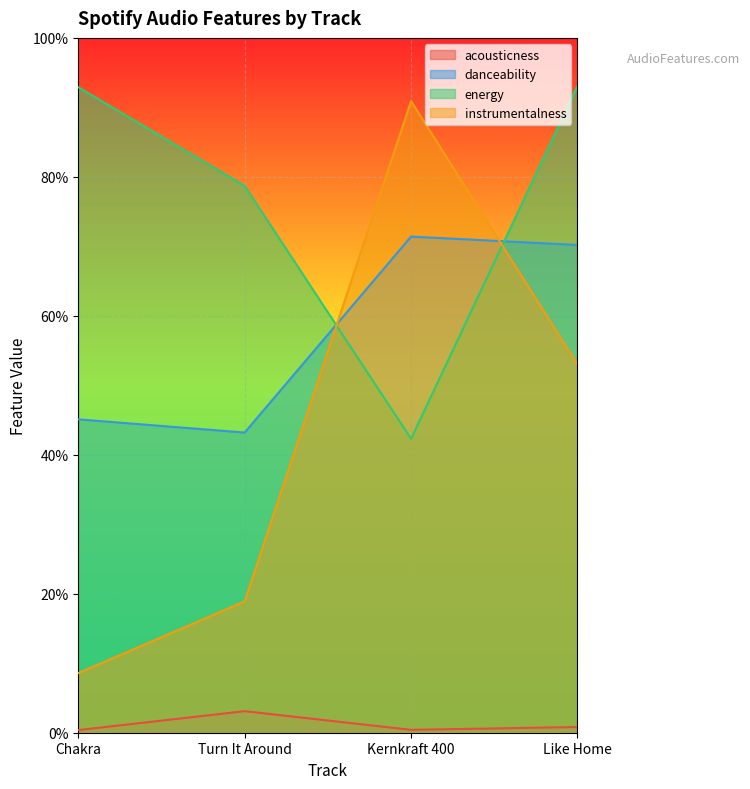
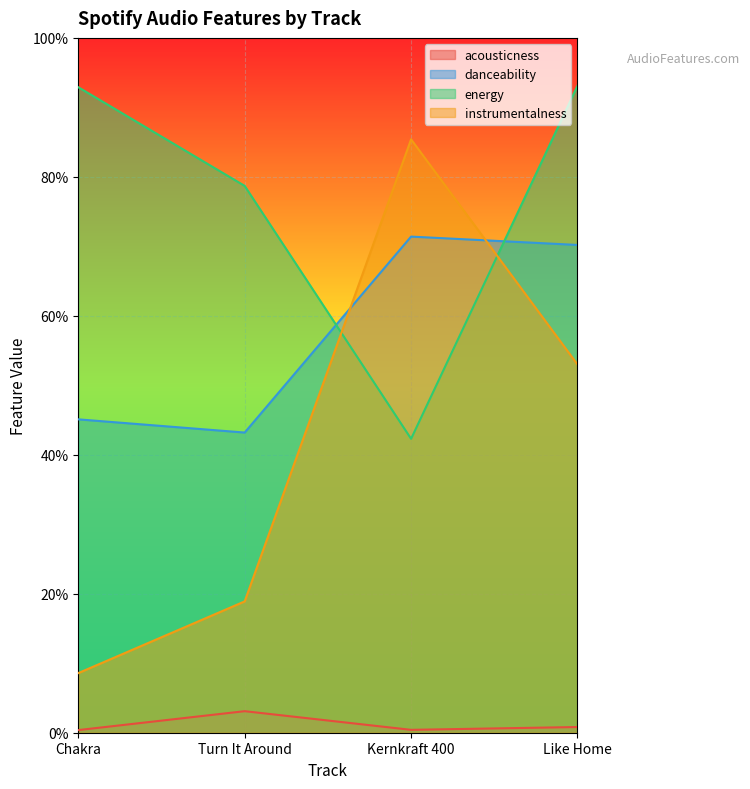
  {
    "acousticness": {
      "Chakra": "0%",
      "Turn It Around": "3%",
      "Kernkraft 400": "0%",
      "Like Home": "1%"
    },
    "danceability": {
      "Chakra": "45%",
      "Turn It Around": "43%",
      "Kernkraft 400": "71%",
      "Like Home": "70%"
    },
    "energy": {
      "Chakra": "93%",
      "Turn It Around": "79%",
      "Kernkraft 400": "42%",
      "Like Home": "93%"
    },
    "instrumentalness": {
      "Chakra": "9%",
      "Turn It Around": "19%",
-     "Kernkraft 400": "91%",
+     "Kernkraft 400": "85%",
      "Like Home": "53%"
    }
  }
